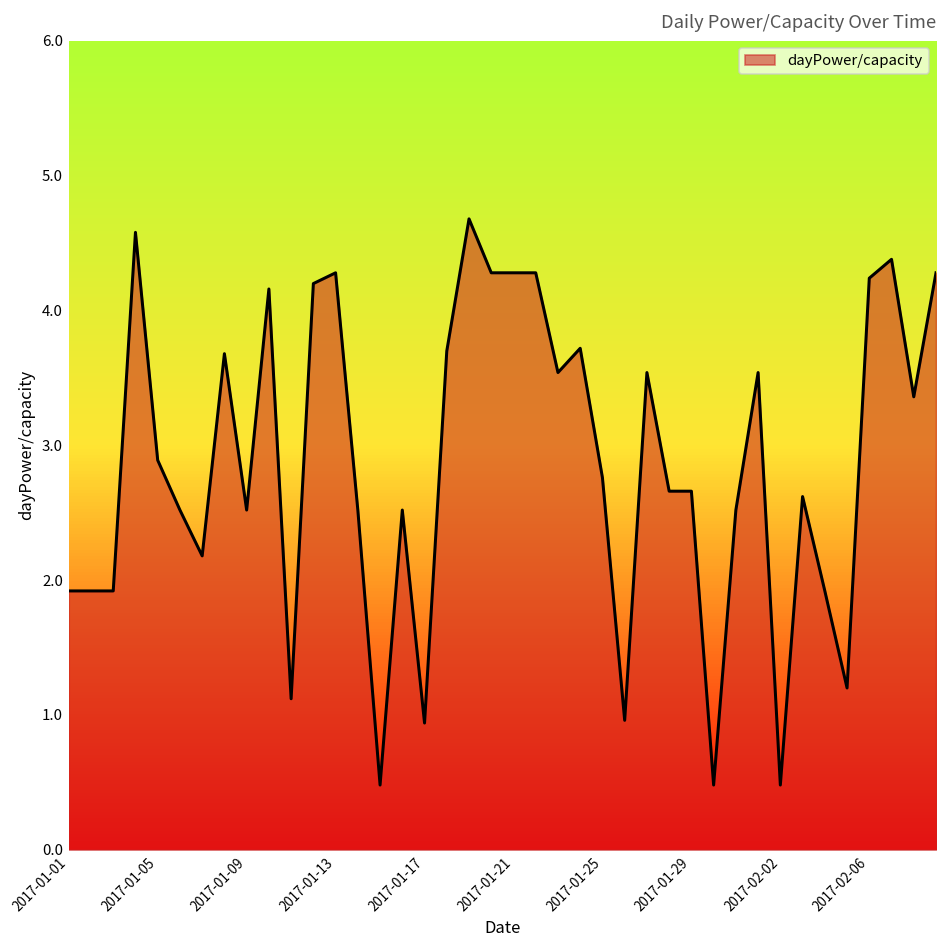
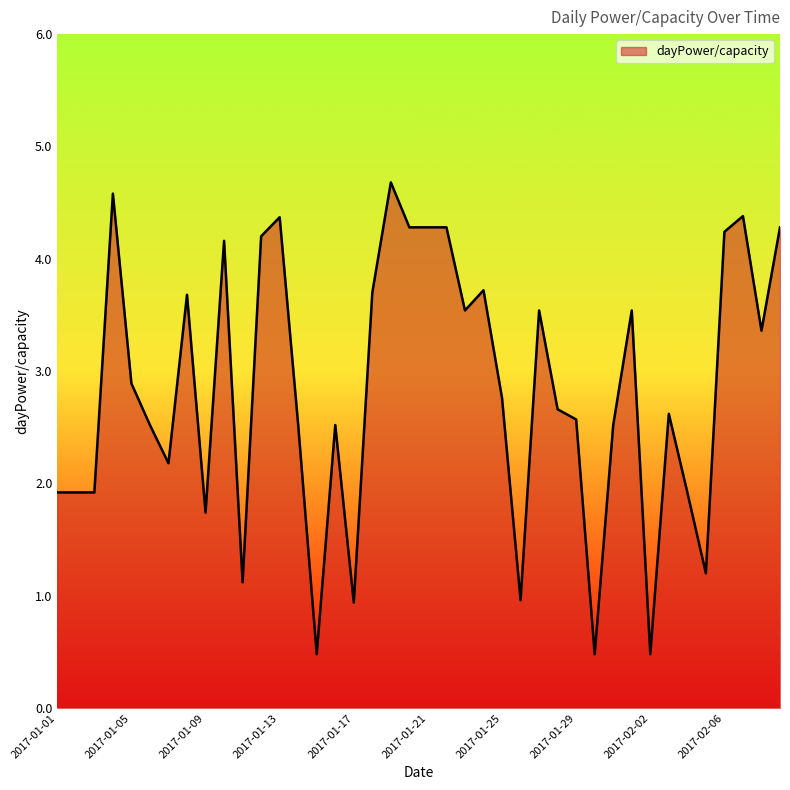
  {
    "2017-01-01": 1.92,
    "2017-01-05": 2.89,
-   "2017-01-09": 2.52,
-   "2017-01-13": 4.28,
+   "2017-01-09": 1.74,
+   "2017-01-13": 4.37,
    "2017-01-17": 0.94,
    "2017-01-21": 4.28,
    "2017-01-25": 2.76,
-   "2017-01-29": 2.66,
+   "2017-01-29": 2.57,
    "2017-02-02": 0.48,
    "2017-02-06": 4.24
  }
